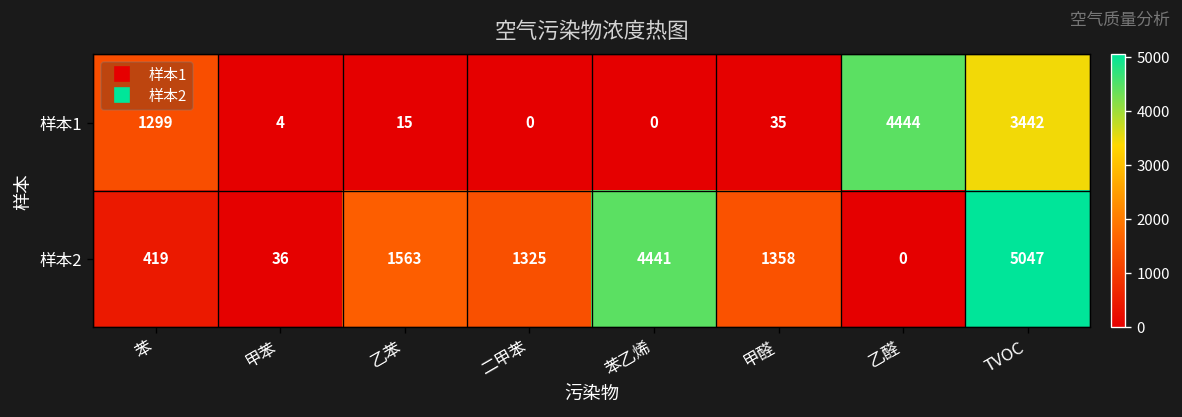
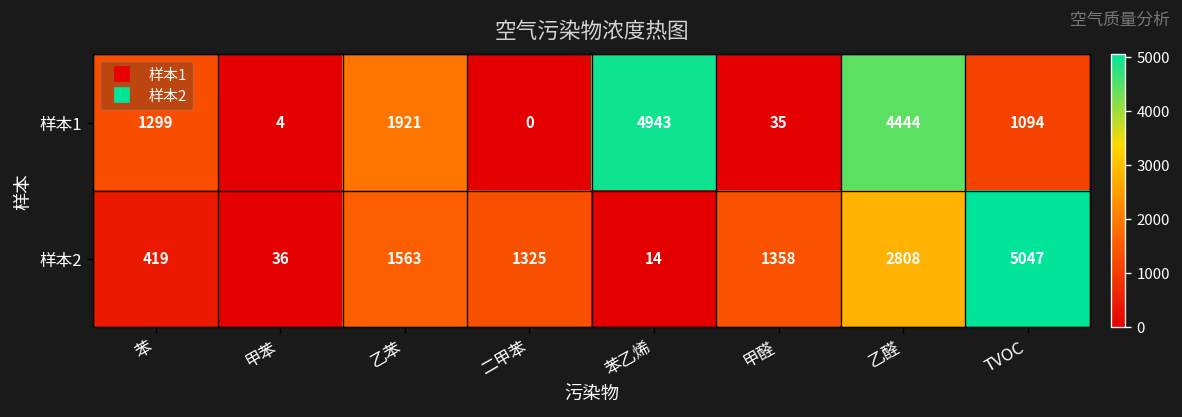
  {
    "样本1": {
      "苯": 1299,
      "甲苯": 4,
-     "乙苯": 15,
+     "乙苯": 1921,
      "二甲苯": 0,
-     "苯乙烯": 0,
+     "苯乙烯": 4943,
      "甲醛": 35,
      "乙醛": 4444,
-     "TVOC": 3442
+     "TVOC": 1094
    },
    "样本2": {
      "苯": 419,
      "甲苯": 36,
      "乙苯": 1563,
      "二甲苯": 1325,
-     "苯乙烯": 4441,
+     "苯乙烯": 14,
      "甲醛": 1358,
-     "乙醛": 0,
+     "乙醛": 2808,
      "TVOC": 5047
    }
  }
